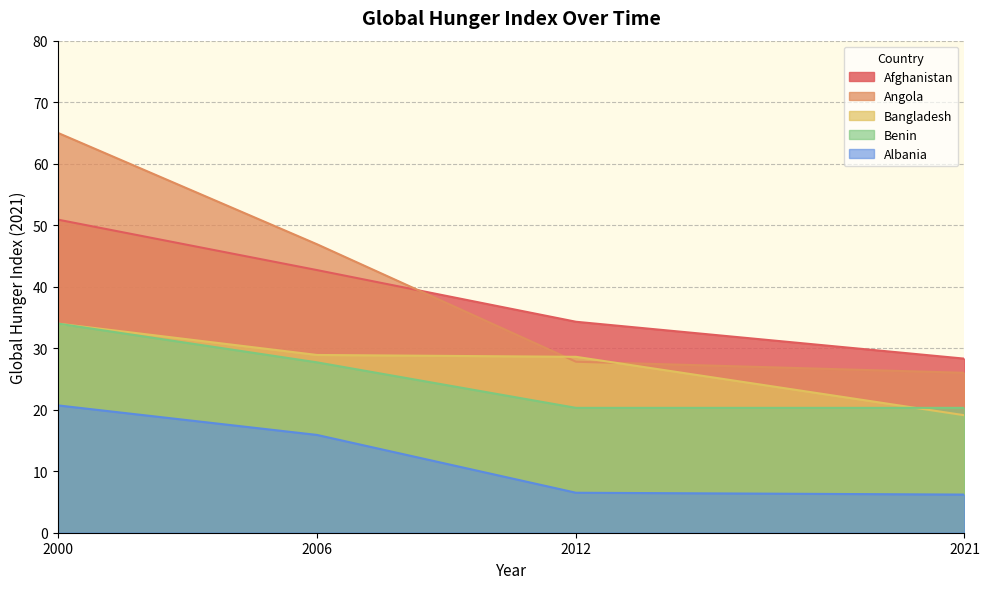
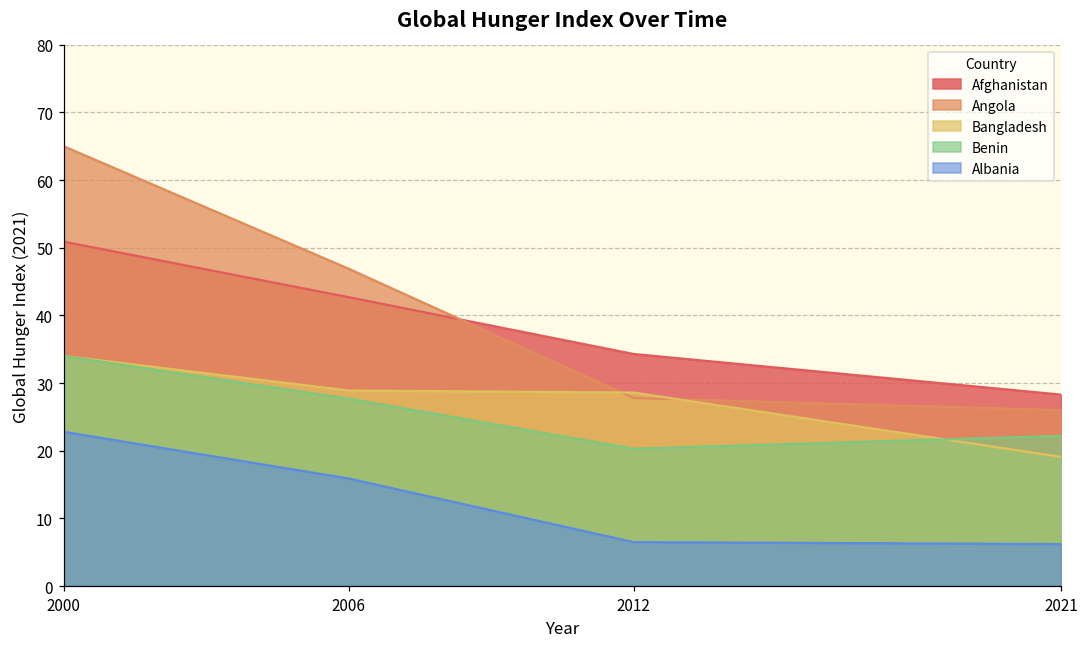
  {
    "Benin": {
      "2006": 28,
      "2012": 20,
-     "2021": 20
+     "2021": 22
    },
    "Albania": {
-     "2000": 21,
+     "2000": 23,
      "2006": 16,
      "2012": 7,
      "2021": 6
    }
  }
